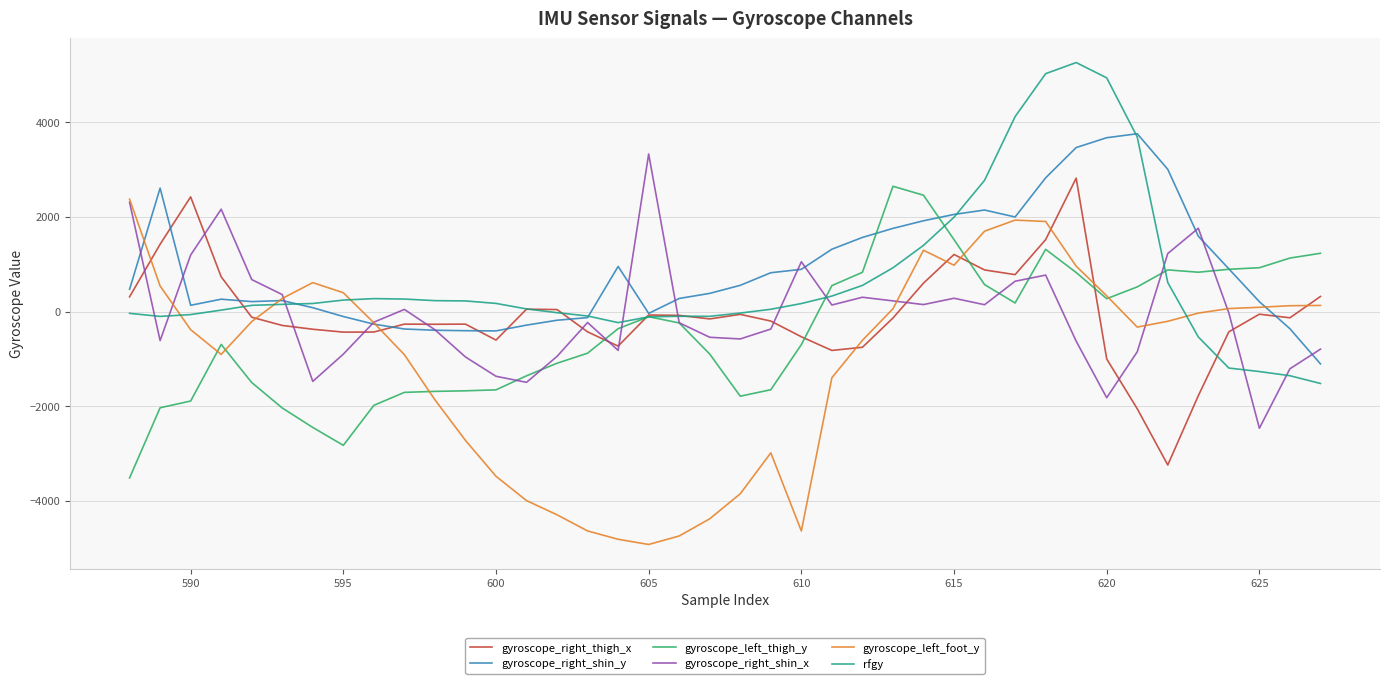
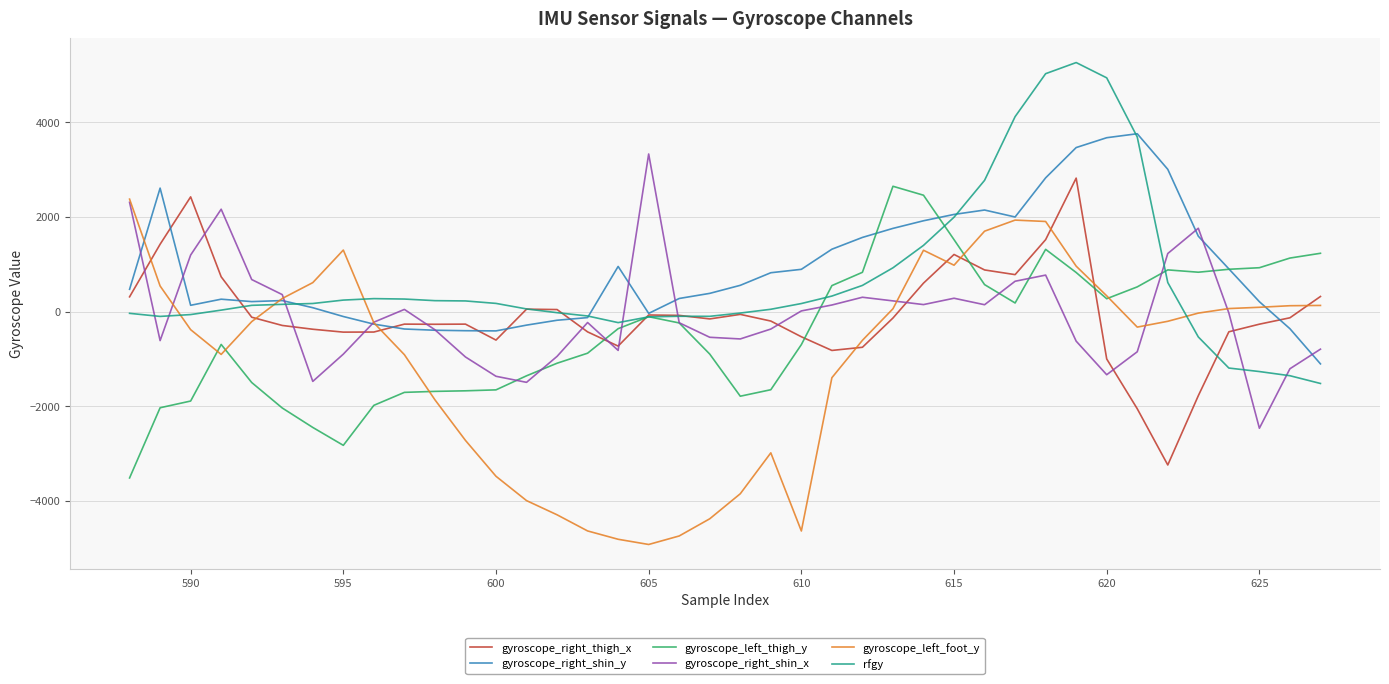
  {
    "gyroscope_right_thigh_x": {
      "590": 2400,
      "595": -400,
      "600": -600,
      "610": -500,
      "615": 1200,
      "620": -1000,
-     "625": -100
+     "625": -300
    },
    "gyroscope_right_shin_y": {
      "590": 100,
      "595": -100,
      "600": -400,
      "610": 900,
      "615": 2100,
      "620": 3700,
      "625": 200
    },
    "gyroscope_right_shin_x": {
      "590": 1200,
      "595": -900,
      "600": -1400,
      "605": 3300,
-     "610": 1100,
+     "610": 0,
      "615": 300,
-     "620": -1800,
+     "620": -1300,
      "625": -2500
    },
    "gyroscope_left_foot_y": {
      "590": -400,
-     "595": 400,
+     "595": 1300,
      "600": -3500,
      "605": -4900,
      "610": -4600,
      "615": 1000,
      "620": 300,
      "625": 100
    }
  }
